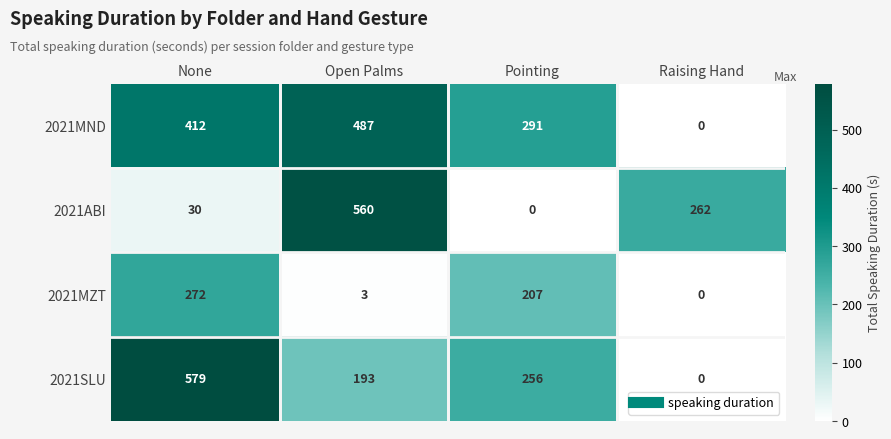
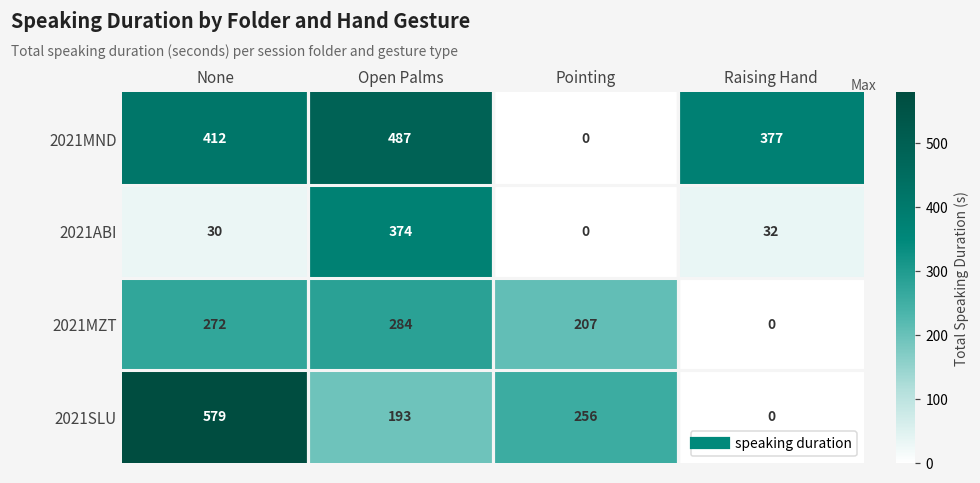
  {
    "2021MND": {
      "None": 412,
      "Open Palms": 487,
-     "Pointing": 291,
-     "Raising Hand": 0
+     "Pointing": 0,
+     "Raising Hand": 377
    },
    "2021ABI": {
      "None": 30,
-     "Open Palms": 560,
+     "Open Palms": 374,
      "Pointing": 0,
-     "Raising Hand": 262
+     "Raising Hand": 32
    },
    "2021MZT": {
      "None": 272,
-     "Open Palms": 3,
+     "Open Palms": 284,
      "Pointing": 207,
      "Raising Hand": 0
    },
    "2021SLU": {
      "None": 579,
      "Open Palms": 193,
      "Pointing": 256,
      "Raising Hand": 0
    }
  }
